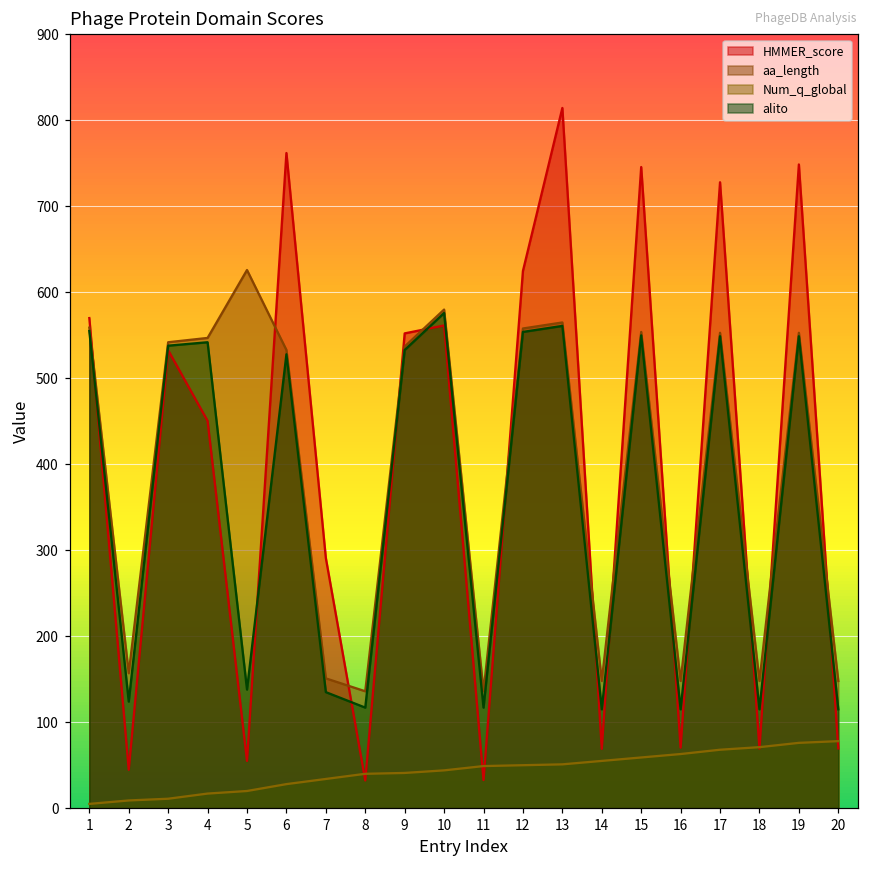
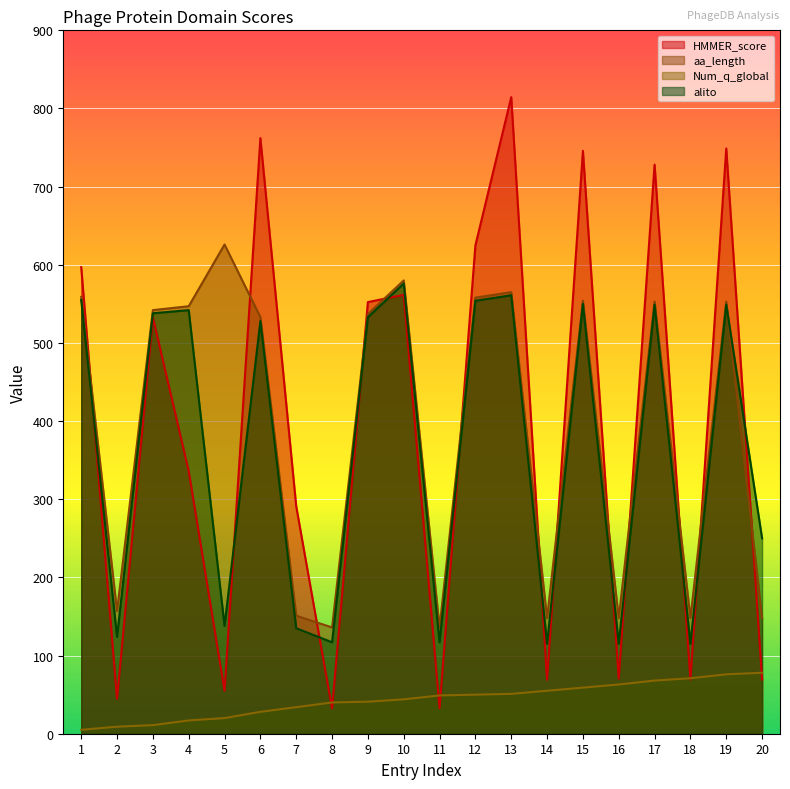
  {
    "HMMER_score": {
-     "1": 570,
+     "1": 600,
      "2": 40,
      "3": 530,
-     "4": 450,
+     "4": 340,
      "5": 60,
      "6": 760,
      "7": 290,
      "8": 30,
      "9": 550,
      "10": 560,
      "11": 30,
      "12": 620,
      "13": 810,
      "14": 70,
      "15": 750,
      "16": 70,
      "17": 730,
      "19": 750,
      "20": 70
    },
    "alito": {
      "1": 560,
      "2": 120,
      "3": 540,
      "4": 540,
      "5": 140,
      "6": 530,
      "7": 140,
      "8": 120,
      "9": 530,
      "10": 580,
      "11": 120,
      "12": 550,
      "13": 560,
      "14": 120,
      "15": 550,
      "16": 120,
      "17": 550,
      "18": 120,
      "19": 550,
-     "20": 120
+     "20": 250
    }
  }
